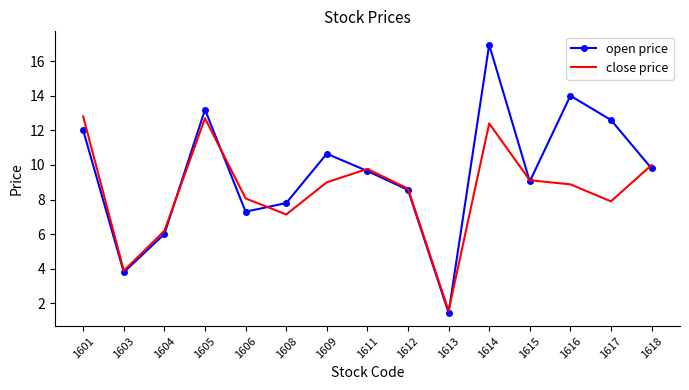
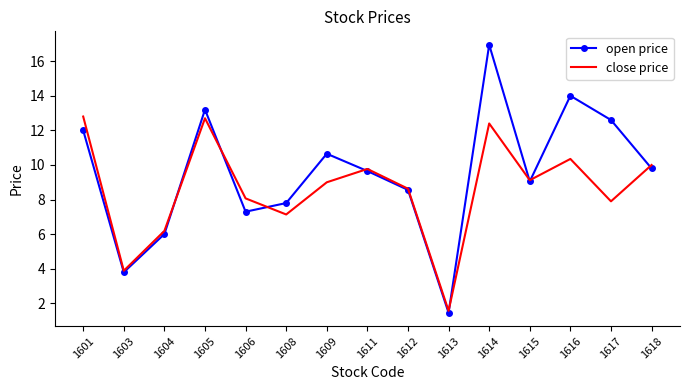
  {
    "open price": {
      "1601": 12.0,
      "1604": 6.0,
      "1605": 13.2,
      "1606": 7.3,
      "1608": 7.8,
      "1609": 10.7,
      "1614": 17.0,
      "1616": 14.0,
      "1617": 12.6,
      "1618": 9.8
    },
    "close price": {
      "1601": 12.8,
      "1604": 6.2,
      "1605": 12.7,
      "1606": 8.1,
      "1608": 7.1,
      "1609": 9.0,
      "1614": 12.4,
-     "1616": 8.9,
+     "1616": 10.4,
      "1617": 7.9,
      "1618": 10.0
    }
  }
